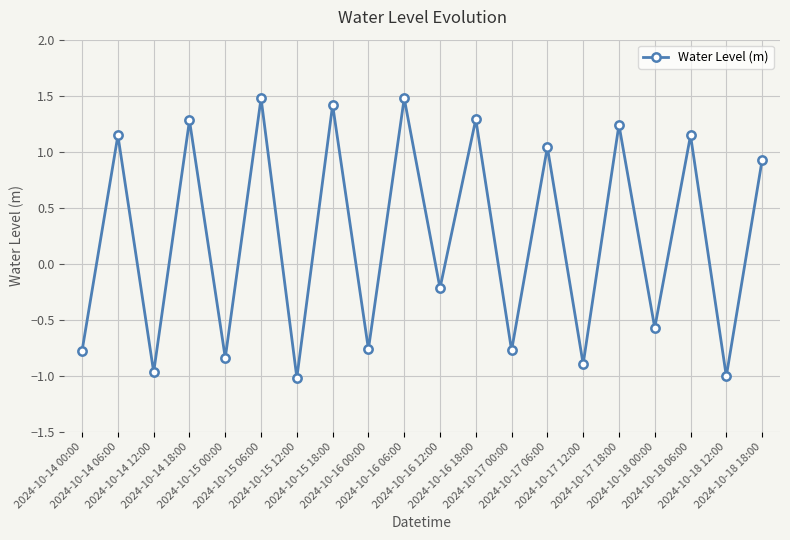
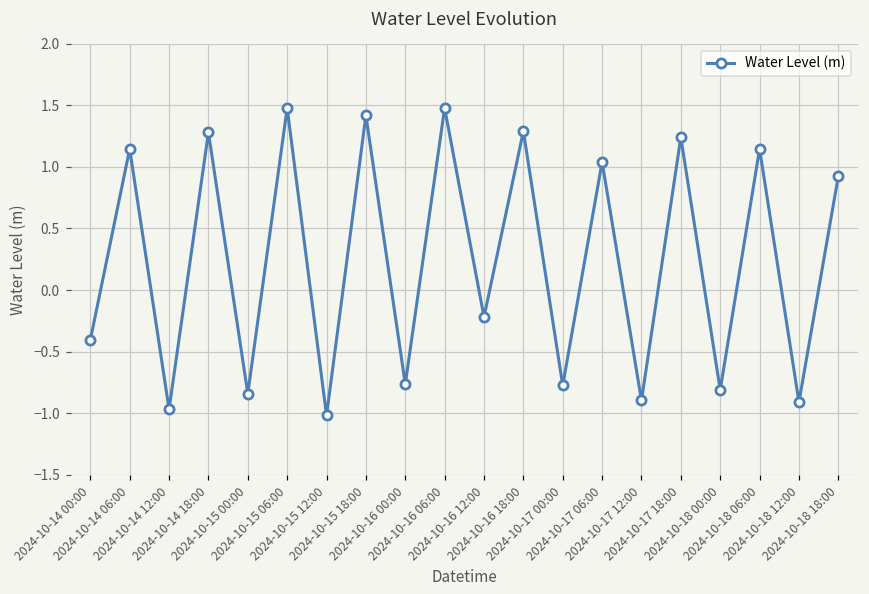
  {
-   "2024-10-14 00:00": -0.77,
+   "2024-10-14 00:00": -0.40,
    "2024-10-14 06:00": 1.15,
    "2024-10-14 12:00": -0.97,
    "2024-10-14 18:00": 1.28,
    "2024-10-15 00:00": -0.84,
    "2024-10-15 06:00": 1.48,
    "2024-10-15 12:00": -1.02,
    "2024-10-15 18:00": 1.42,
    "2024-10-16 00:00": -0.76,
    "2024-10-16 06:00": 1.48,
    "2024-10-16 12:00": -0.22,
    "2024-10-16 18:00": 1.29,
    "2024-10-17 00:00": -0.77,
    "2024-10-17 06:00": 1.04,
    "2024-10-17 12:00": -0.90,
    "2024-10-17 18:00": 1.24,
-   "2024-10-18 00:00": -0.57,
+   "2024-10-18 00:00": -0.81,
    "2024-10-18 06:00": 1.15,
-   "2024-10-18 12:00": -1.00,
+   "2024-10-18 12:00": -0.91,
    "2024-10-18 18:00": 0.92
  }
